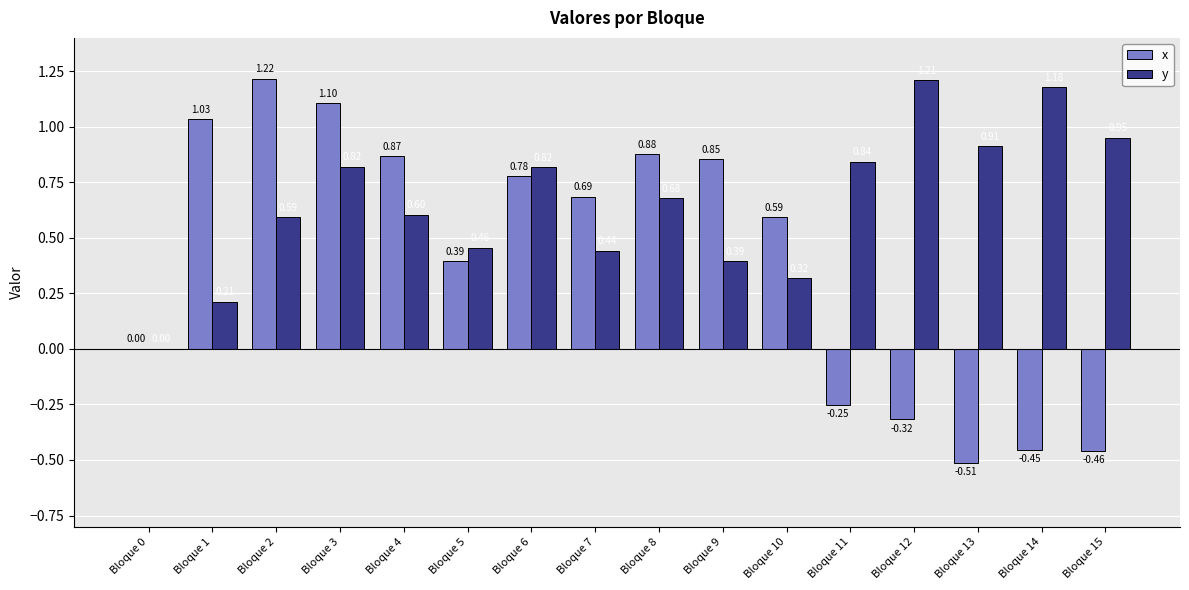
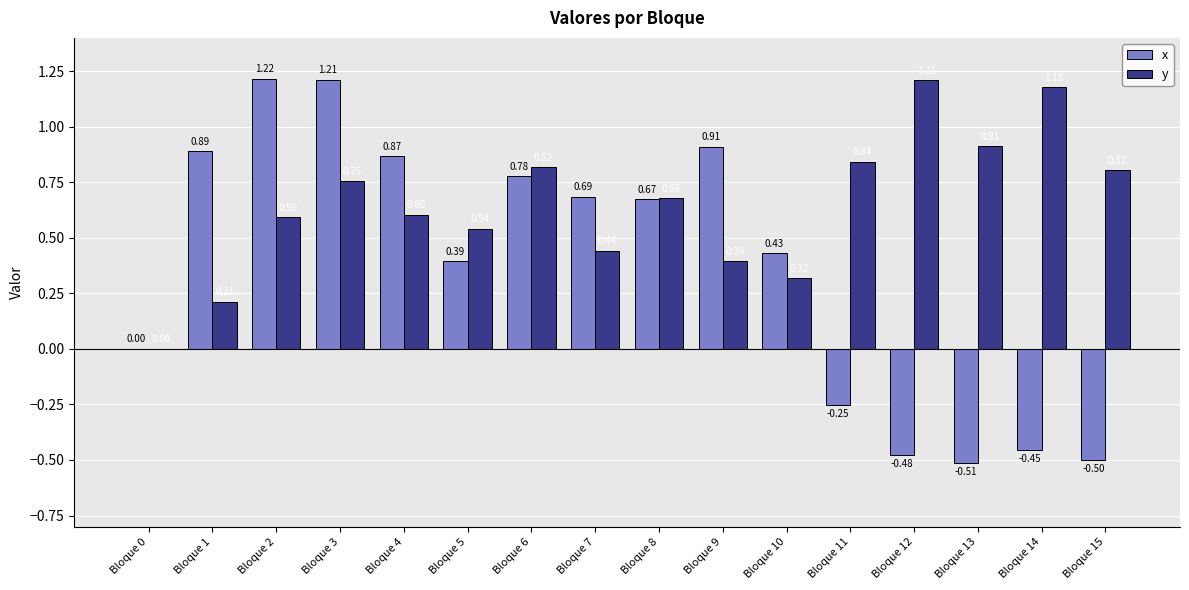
  {
    "x": {
      "Bloque 0": 0.00,
-     "Bloque 1": 1.03,
+     "Bloque 1": 0.89,
      "Bloque 2": 1.22,
-     "Bloque 3": 1.10,
+     "Bloque 3": 1.21,
      "Bloque 4": 0.87,
      "Bloque 5": 0.39,
      "Bloque 6": 0.78,
      "Bloque 7": 0.69,
-     "Bloque 8": 0.88,
-     "Bloque 9": 0.85,
-     "Bloque 10": 0.59,
+     "Bloque 8": 0.67,
+     "Bloque 9": 0.91,
+     "Bloque 10": 0.43,
      "Bloque 11": -0.25,
-     "Bloque 12": -0.32,
+     "Bloque 12": -0.48,
      "Bloque 13": -0.51,
      "Bloque 14": -0.45,
-     "Bloque 15": -0.46
+     "Bloque 15": -0.50
    },
    "y": {
      "Bloque 1": 0.21,
      "Bloque 2": 0.59,
-     "Bloque 3": 0.82,
+     "Bloque 3": 0.75,
      "Bloque 4": 0.60,
-     "Bloque 5": 0.46,
+     "Bloque 5": 0.54,
      "Bloque 6": 0.82,
      "Bloque 7": 0.44,
      "Bloque 8": 0.68,
      "Bloque 9": 0.39,
      "Bloque 10": 0.32,
      "Bloque 11": 0.84,
      "Bloque 12": 1.21,
      "Bloque 13": 0.91,
      "Bloque 14": 1.18,
-     "Bloque 15": 0.95
+     "Bloque 15": 0.81
    }
  }
